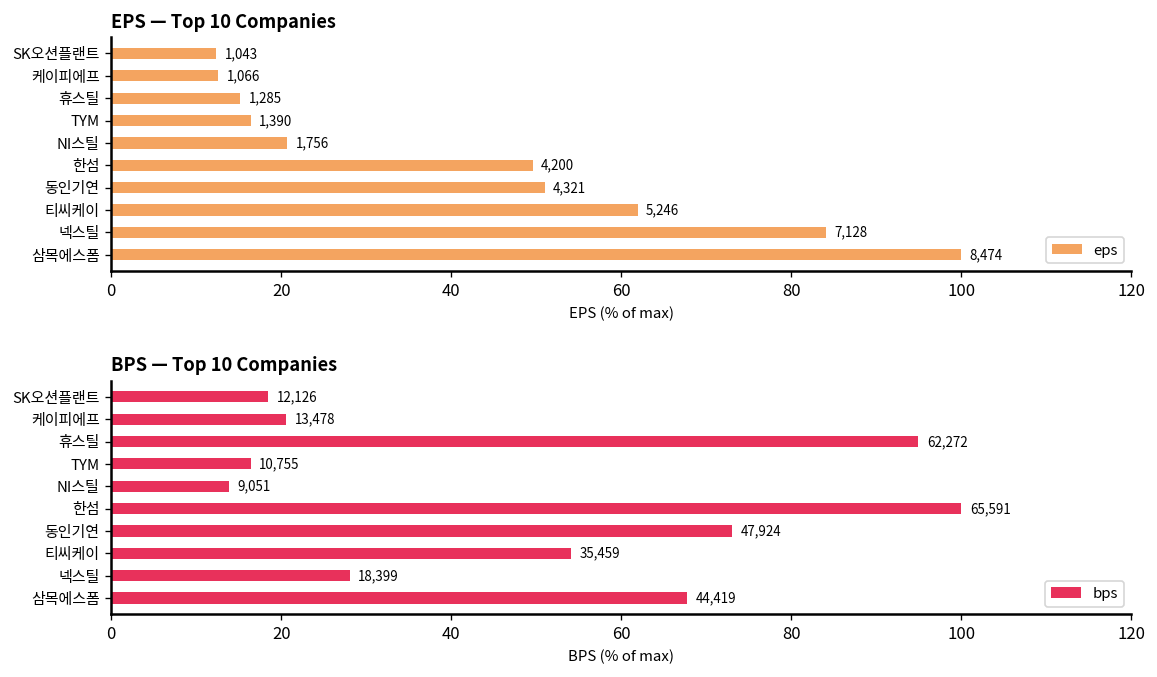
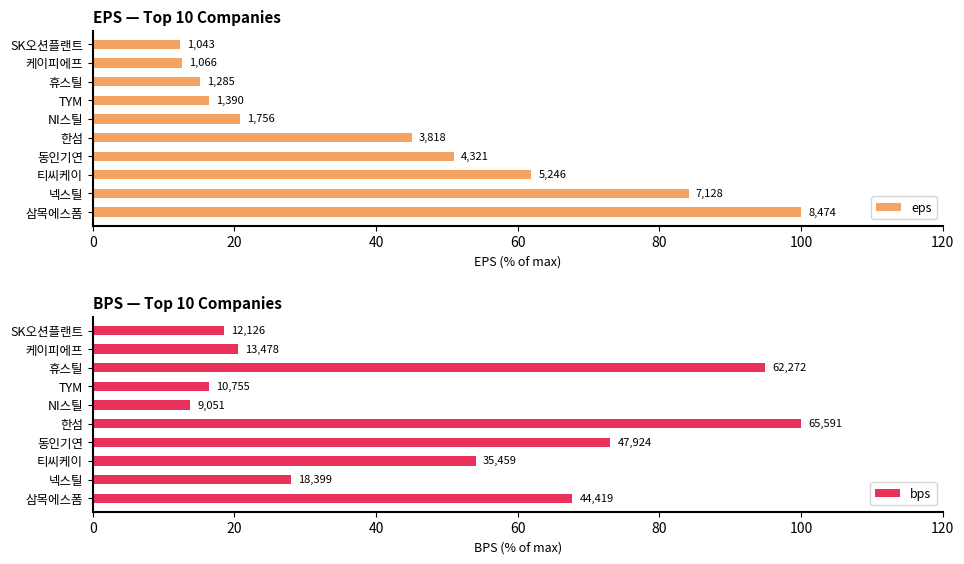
  {
    "EPS — Top 10 Companies": {
-     "한섬": "4,200"
+     "한섬": "3,818"
    }
  }
